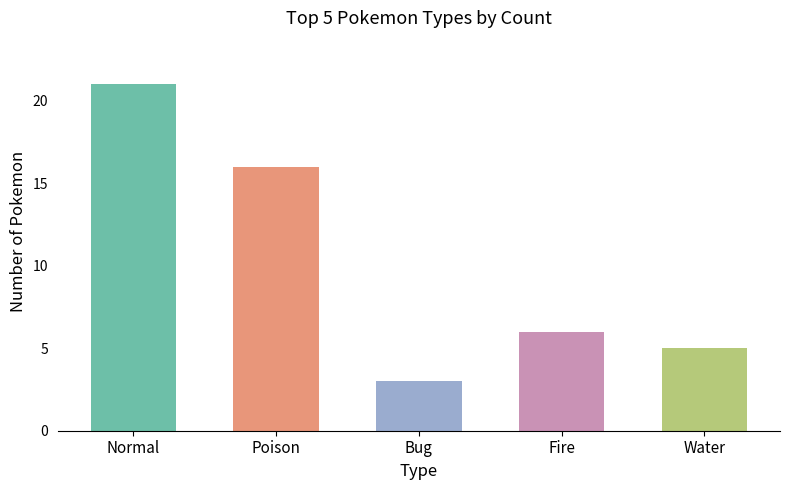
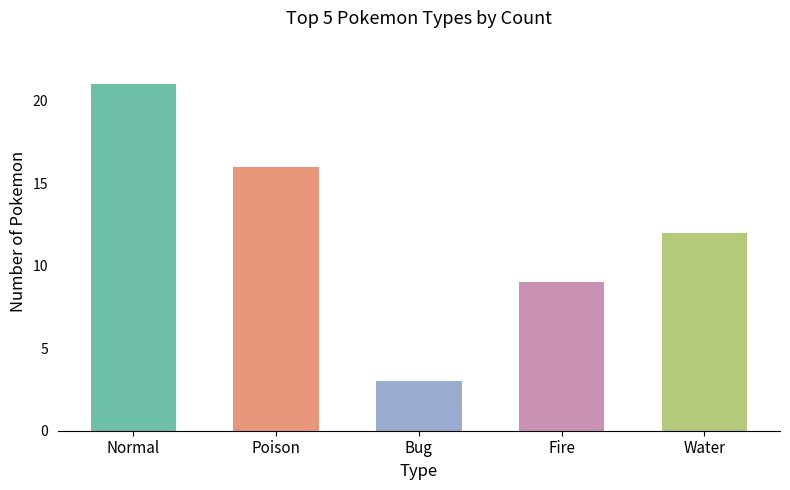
  {
    "Normal": 21,
    "Poison": 16,
    "Bug": 3,
-   "Fire": 6,
-   "Water": 5
+   "Fire": 9,
+   "Water": 12
  }
